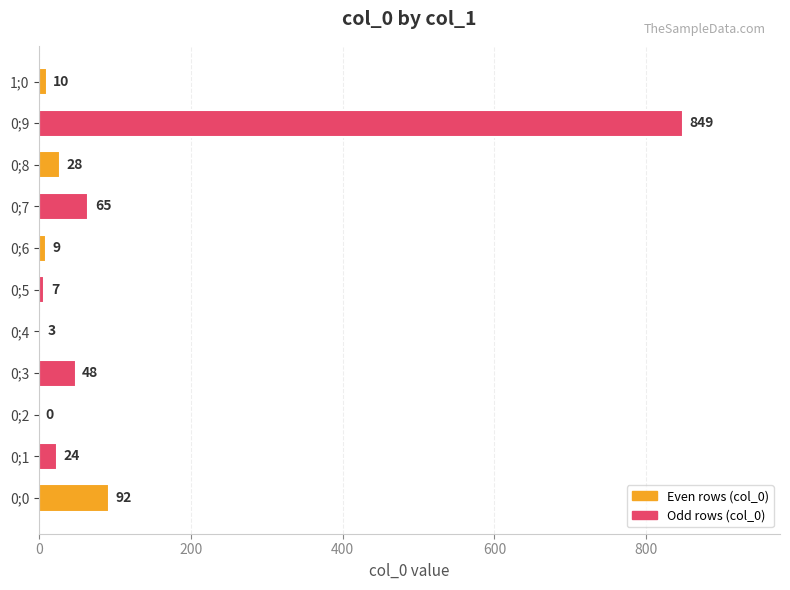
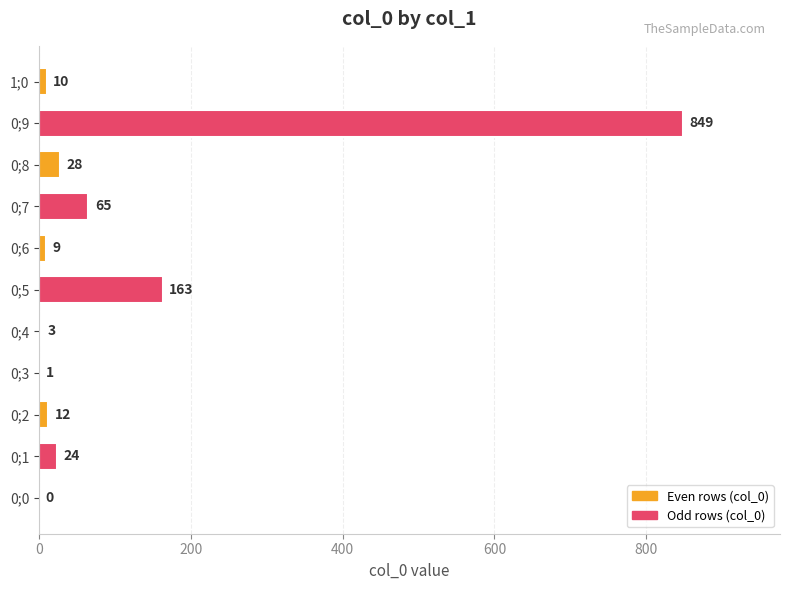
  {
    "1;0": 10,
    "0;9": 849,
    "0;8": 28,
    "0;7": 65,
    "0;6": 9,
-   "0;5": 7,
+   "0;5": 163,
    "0;4": 3,
-   "0;3": 48,
-   "0;2": 0,
+   "0;3": 1,
+   "0;2": 12,
    "0;1": 24,
-   "0;0": 92
+   "0;0": 0
  }
